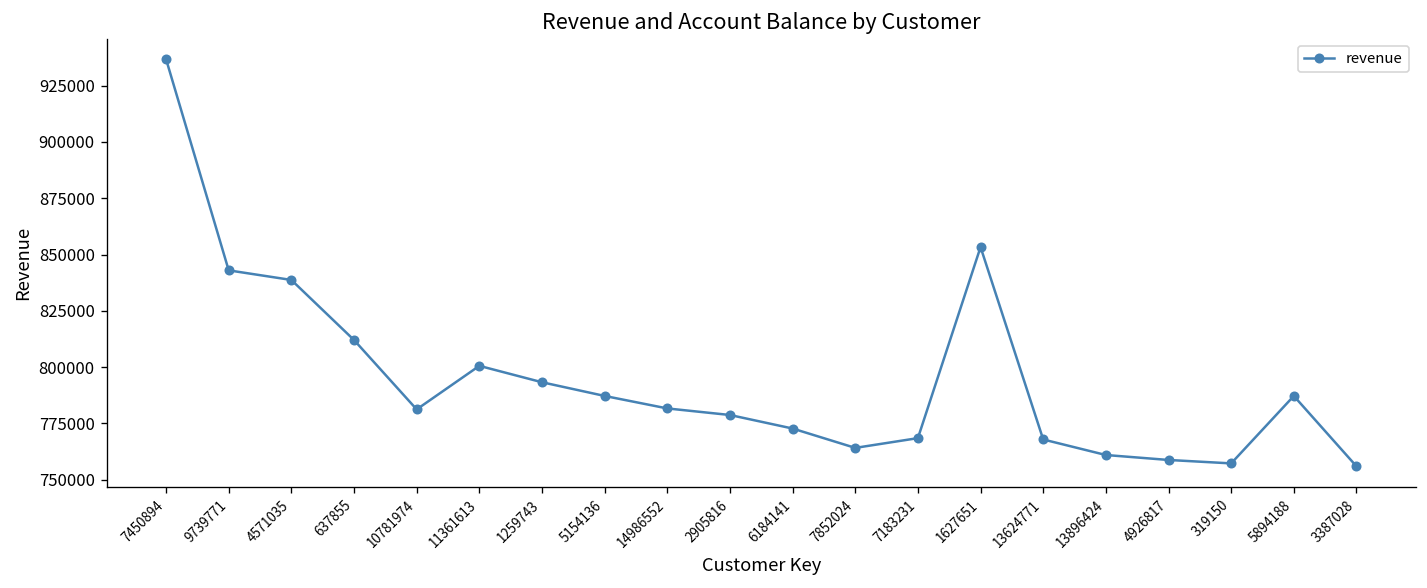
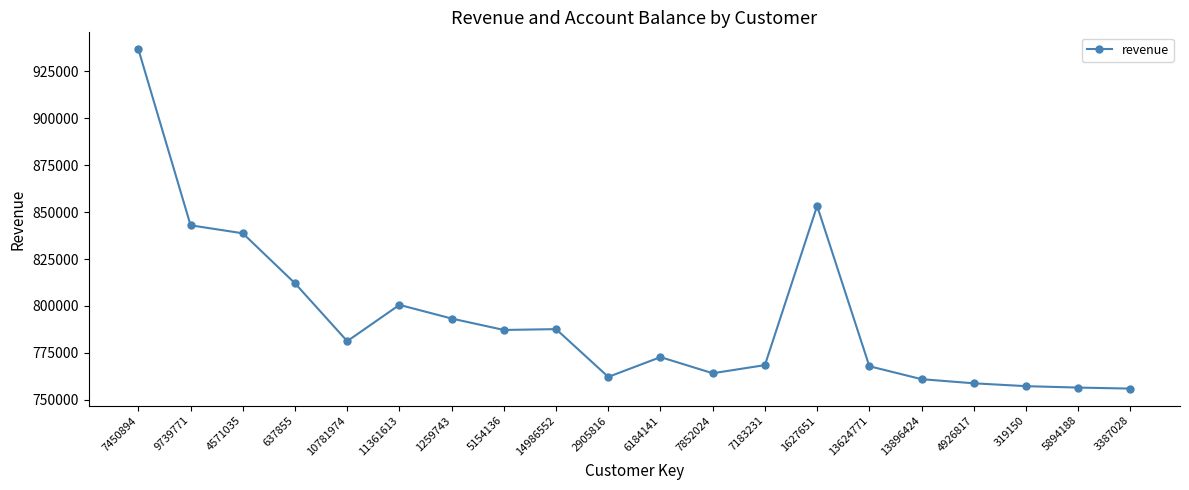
  {
    "7450894": 937000,
    "9739771": 843000,
    "4571035": 839000,
    "637855": 812000,
    "10781974": 781000,
    "11361613": 801000,
    "1259743": 793000,
    "5154136": 787000,
-   "14986552": 782000,
-   "2905816": 779000,
+   "14986552": 788000,
+   "2905816": 762000,
    "6184141": 773000,
    "7852024": 764000,
    "7183231": 768000,
    "1627651": 853000,
    "13624771": 768000,
    "13896424": 761000,
    "4926817": 759000,
    "319150": 757000,
-   "5894188": 787000,
+   "5894188": 756000,
    "3387028": 756000
  }
